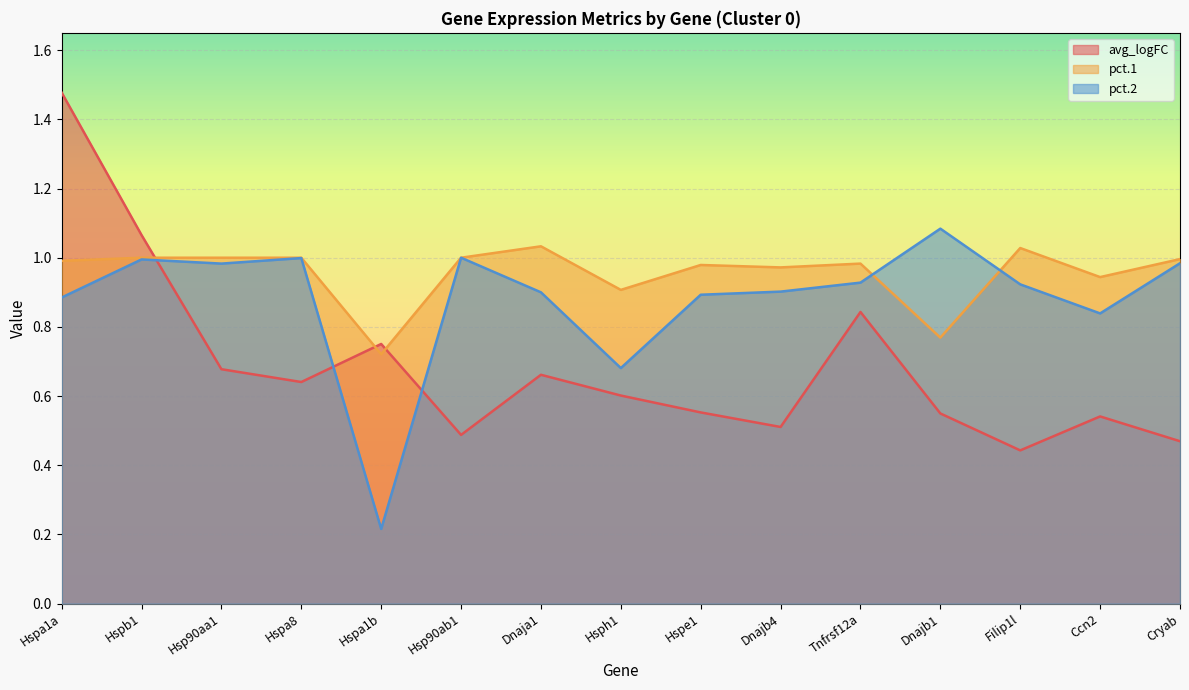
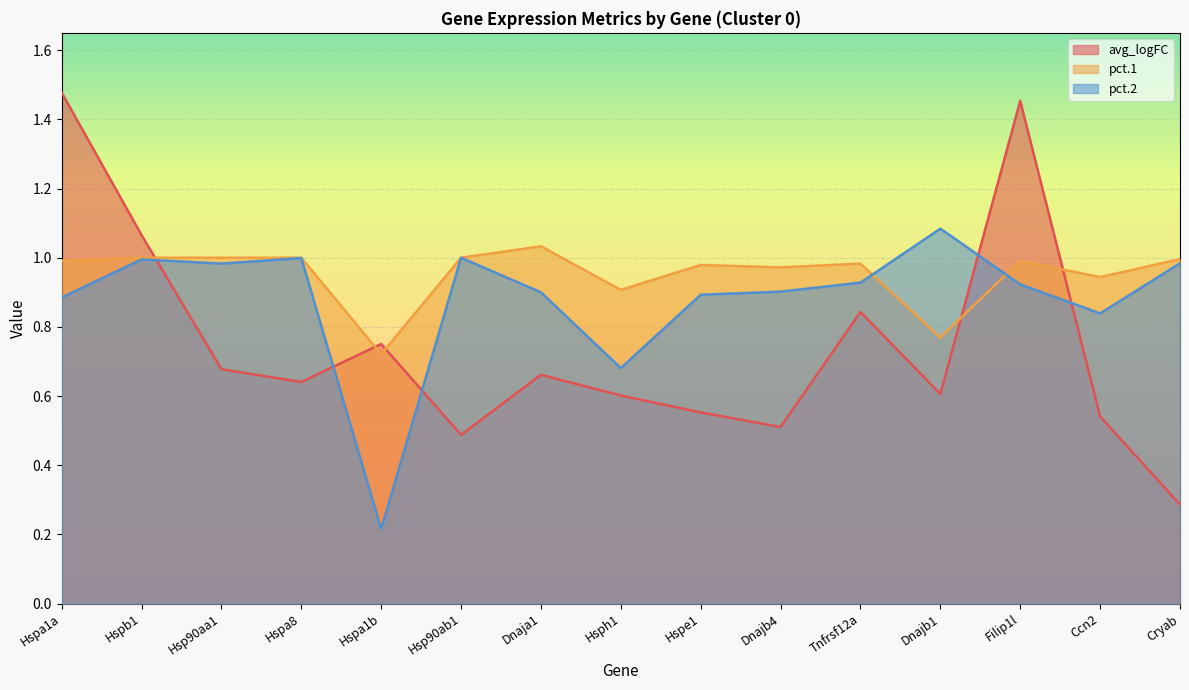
  {
    "avg_logFC": {
      "Hspa1a": 1.48,
      "Hspb1": 1.07,
      "Hsp90aa1": 0.68,
      "Hspa8": 0.64,
      "Hspa1b": 0.75,
      "Hsp90ab1": 0.49,
      "Dnaja1": 0.66,
      "Hsph1": 0.60,
      "Hspe1": 0.55,
      "Dnajb4": 0.51,
      "Tnfrsf12a": 0.84,
-     "Dnajb1": 0.55,
-     "Filip1l": 0.44,
+     "Dnajb1": 0.61,
+     "Filip1l": 1.45,
      "Ccn2": 0.54,
-     "Cryab": 0.47
+     "Cryab": 0.29
    },
    "pct.1": {
      "Hspa1a": 0.99,
      "Hsp90aa1": 1.00,
      "Hspa1b": 0.72,
      "Dnaja1": 1.03,
      "Hsph1": 0.91,
      "Hspe1": 0.98,
      "Dnajb4": 0.97,
      "Tnfrsf12a": 0.98,
      "Dnajb1": 0.77,
-     "Filip1l": 1.03,
+     "Filip1l": 0.99,
      "Ccn2": 0.94,
      "Cryab": 1.00
    },
    "pct.2": {
      "Hspa1a": 0.89,
      "Hsp90aa1": 0.98,
      "Hspa1b": 0.22,
      "Dnaja1": 0.90,
      "Hsph1": 0.68,
      "Hspe1": 0.89,
      "Dnajb4": 0.90,
      "Tnfrsf12a": 0.93,
      "Dnajb1": 1.08,
      "Filip1l": 0.92,
      "Ccn2": 0.84,
      "Cryab": 0.98
    }
  }
